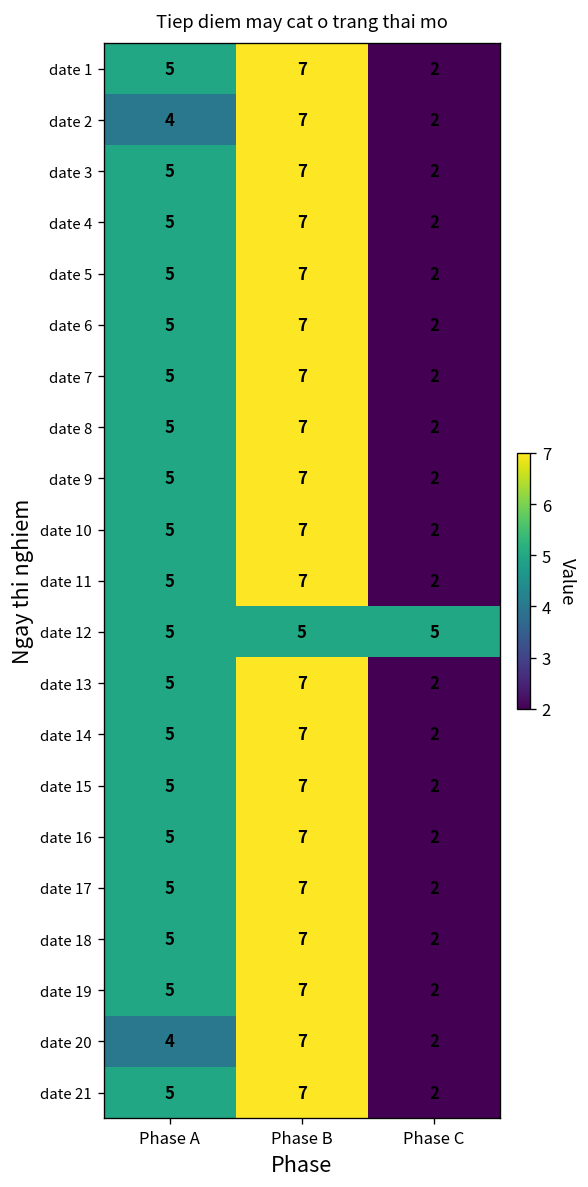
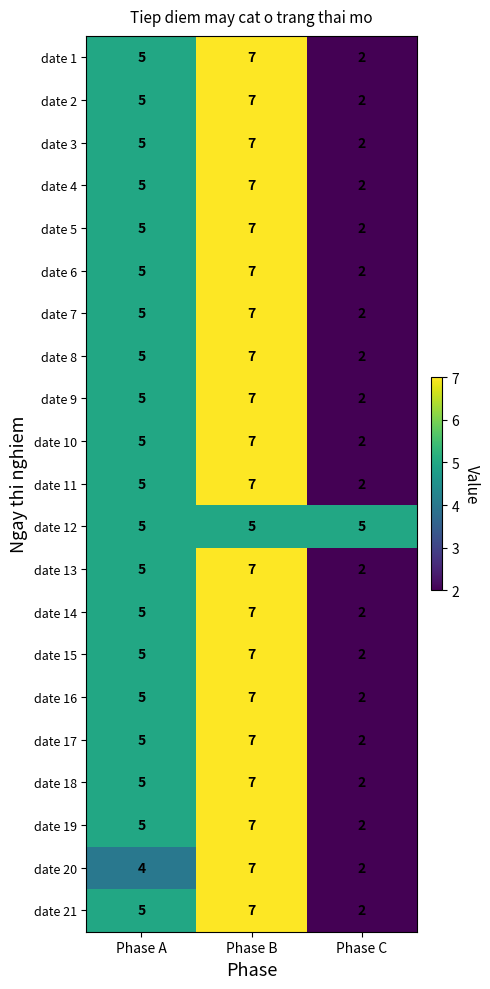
  {
    "date 1": {
      "Phase A": 5,
      "Phase B": 7,
      "Phase C": 2
    },
    "date 2": {
-     "Phase A": 4,
+     "Phase A": 5,
      "Phase B": 7,
      "Phase C": 2
    },
    "date 3": {
      "Phase A": 5,
      "Phase B": 7,
      "Phase C": 2
    },
    "date 4": {
      "Phase A": 5,
      "Phase B": 7,
      "Phase C": 2
    },
    "date 5": {
      "Phase A": 5,
      "Phase B": 7,
      "Phase C": 2
    },
    "date 6": {
      "Phase A": 5,
      "Phase B": 7,
      "Phase C": 2
    },
    "date 7": {
      "Phase A": 5,
      "Phase B": 7,
      "Phase C": 2
    },
    "date 8": {
      "Phase A": 5,
      "Phase B": 7,
      "Phase C": 2
    },
    "date 9": {
      "Phase A": 5,
      "Phase B": 7,
      "Phase C": 2
    },
    "date 10": {
      "Phase A": 5,
      "Phase B": 7,
      "Phase C": 2
    },
    "date 11": {
      "Phase A": 5,
      "Phase B": 7,
      "Phase C": 2
    },
    "date 12": {
      "Phase A": 5,
      "Phase B": 5,
      "Phase C": 5
    },
    "date 13": {
      "Phase A": 5,
      "Phase B": 7,
      "Phase C": 2
    },
    "date 14": {
      "Phase A": 5,
      "Phase B": 7,
      "Phase C": 2
    },
    "date 15": {
      "Phase A": 5,
      "Phase B": 7,
      "Phase C": 2
    },
    "date 16": {
      "Phase A": 5,
      "Phase B": 7,
      "Phase C": 2
    },
    "date 17": {
      "Phase A": 5,
      "Phase B": 7,
      "Phase C": 2
    },
    "date 18": {
      "Phase A": 5,
      "Phase B": 7,
      "Phase C": 2
    },
    "date 19": {
      "Phase A": 5,
      "Phase B": 7,
      "Phase C": 2
    },
    "date 20": {
      "Phase A": 4,
      "Phase B": 7,
      "Phase C": 2
    },
    "date 21": {
      "Phase A": 5,
      "Phase B": 7,
      "Phase C": 2
    }
  }
